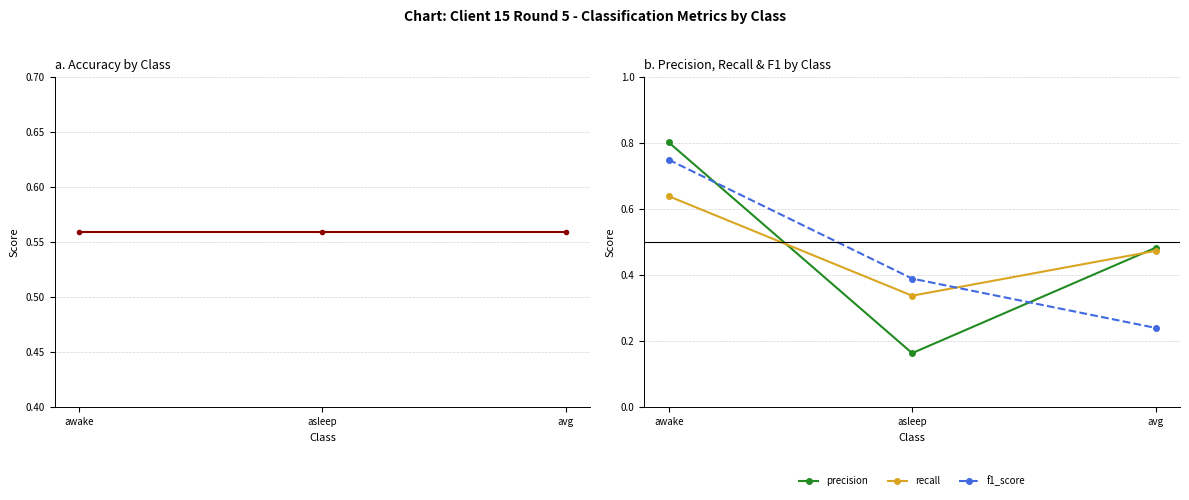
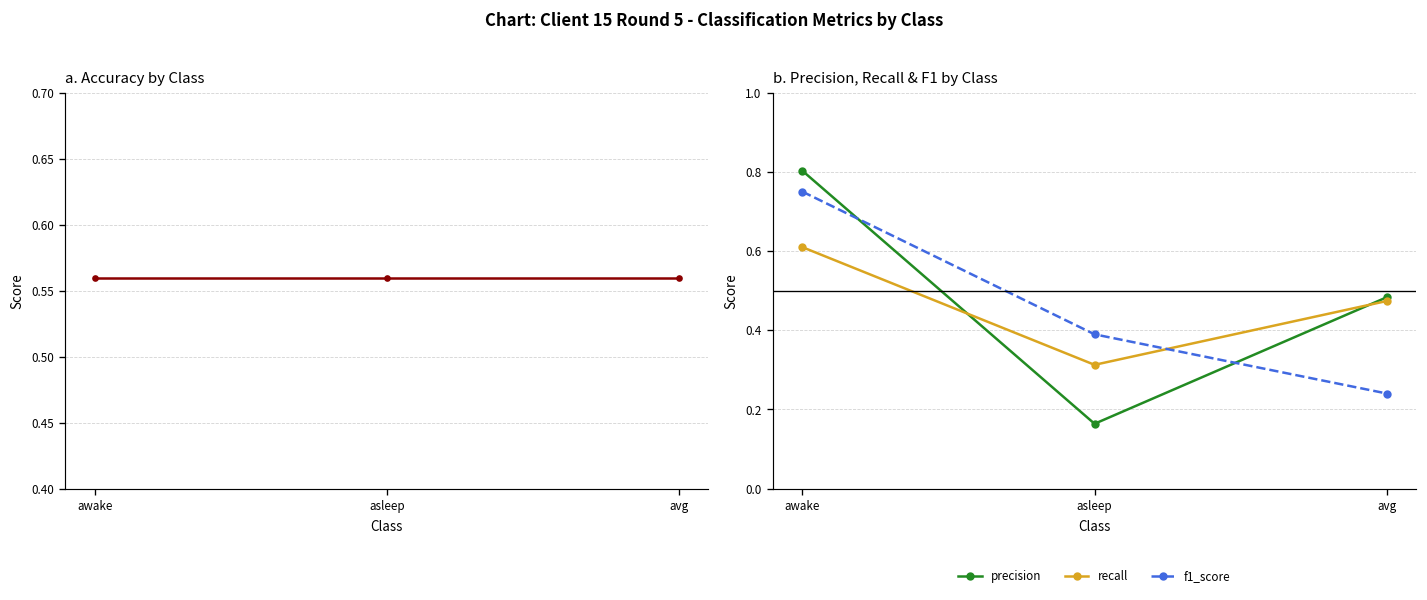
  {
    "a. Accuracy by Class": {
      "awake": 0.560,
      "asleep": 0.560,
      "avg": 0.560
    },
    "b. Precision, Recall & F1 by Class": {
      "precision": {
        "awake": 0.80,
        "asleep": 0.16,
        "avg": 0.48
      },
      "recall": {
-       "awake": 0.64,
-       "asleep": 0.34,
+       "awake": 0.61,
+       "asleep": 0.31,
        "avg": 0.47
      },
      "f1_score": {
        "awake": 0.75,
        "asleep": 0.39,
        "avg": 0.24
      }
    }
  }
